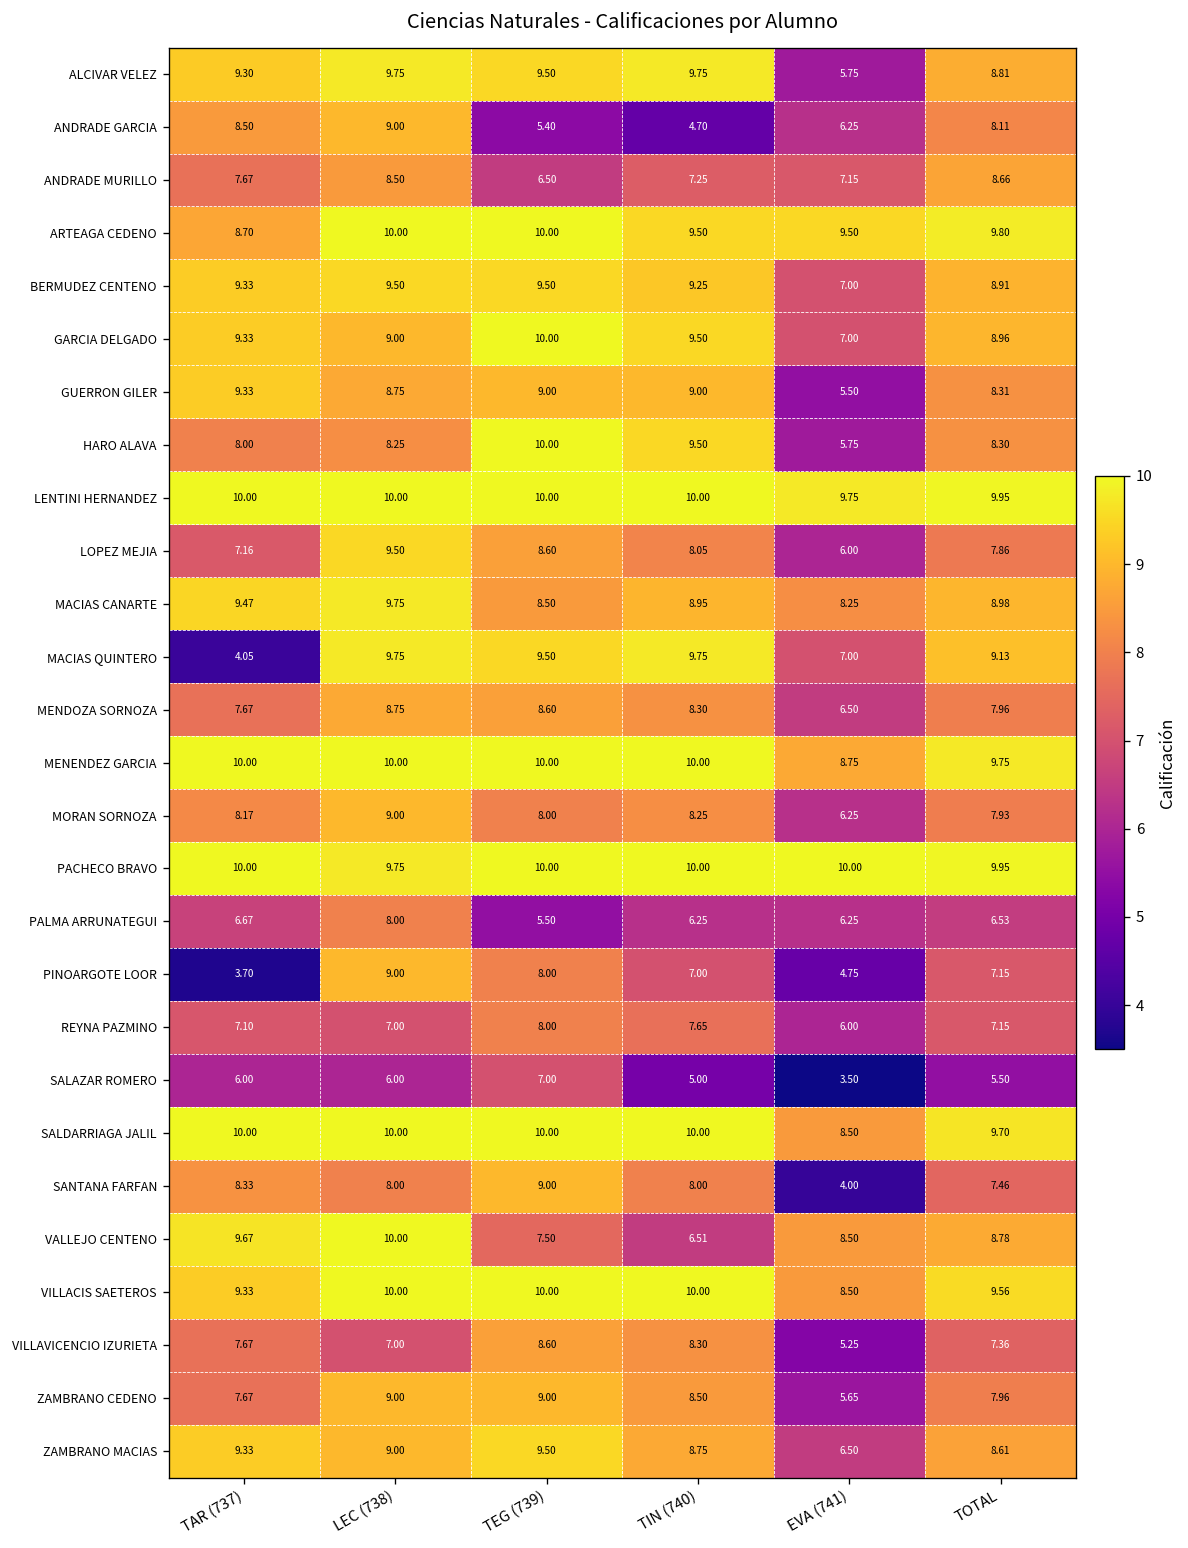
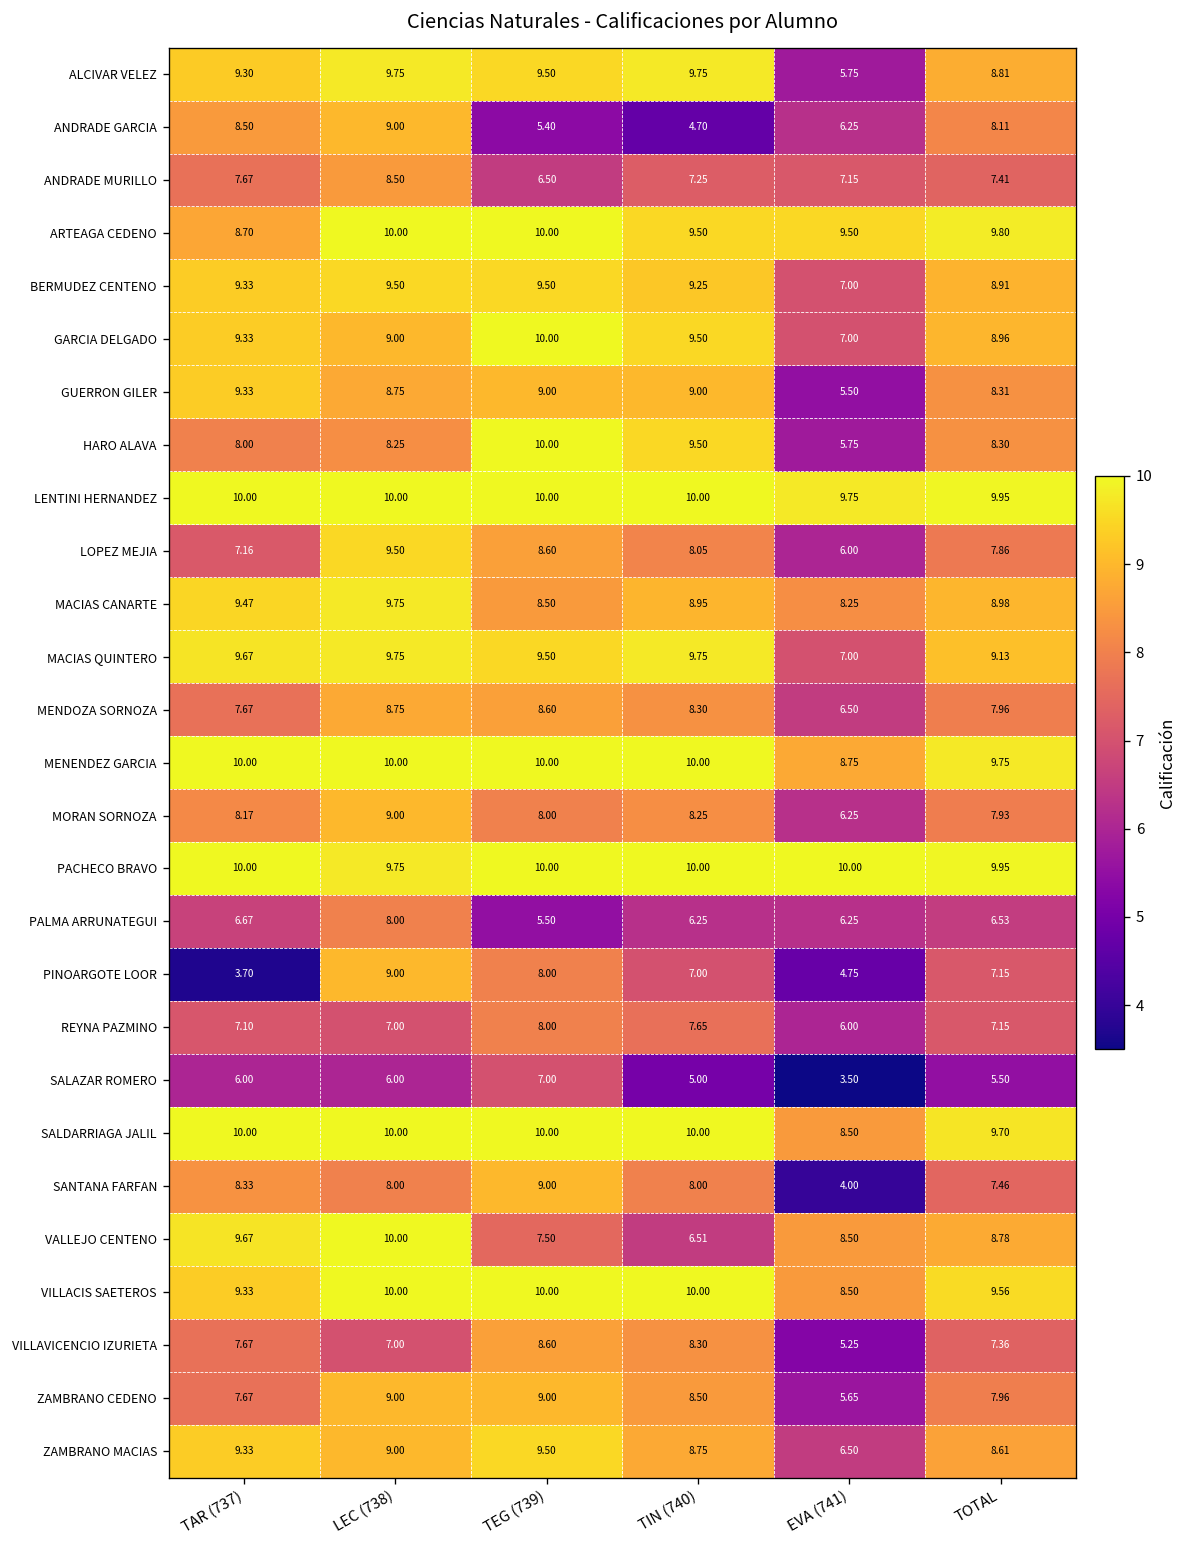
  {
    "ALCIVAR VELEZ": {
      "TAR (737)": 9.30,
      "LEC (738)": 9.75,
      "TEG (739)": 9.50,
      "TIN (740)": 9.75,
      "EVA (741)": 5.75,
      "TOTAL": 8.81
    },
    "ANDRADE GARCIA": {
      "TAR (737)": 8.50,
      "LEC (738)": 9.00,
      "TEG (739)": 5.40,
      "TIN (740)": 4.70,
      "EVA (741)": 6.25,
      "TOTAL": 8.11
    },
    "ANDRADE MURILLO": {
      "TAR (737)": 7.67,
      "LEC (738)": 8.50,
      "TEG (739)": 6.50,
      "TIN (740)": 7.25,
      "EVA (741)": 7.15,
-     "TOTAL": 8.66
+     "TOTAL": 7.41
    },
    "ARTEAGA CEDENO": {
      "TAR (737)": 8.70,
      "LEC (738)": 10.00,
      "TEG (739)": 10.00,
      "TIN (740)": 9.50,
      "EVA (741)": 9.50,
      "TOTAL": 9.80
    },
    "BERMUDEZ CENTENO": {
      "TAR (737)": 9.33,
      "LEC (738)": 9.50,
      "TEG (739)": 9.50,
      "TIN (740)": 9.25,
      "EVA (741)": 7.00,
      "TOTAL": 8.91
    },
    "GARCIA DELGADO": {
      "TAR (737)": 9.33,
      "LEC (738)": 9.00,
      "TEG (739)": 10.00,
      "TIN (740)": 9.50,
      "EVA (741)": 7.00,
      "TOTAL": 8.96
    },
    "GUERRON GILER": {
      "TAR (737)": 9.33,
      "LEC (738)": 8.75,
      "TEG (739)": 9.00,
      "TIN (740)": 9.00,
      "EVA (741)": 5.50,
      "TOTAL": 8.31
    },
    "HARO ALAVA": {
      "TAR (737)": 8.00,
      "LEC (738)": 8.25,
      "TEG (739)": 10.00,
      "TIN (740)": 9.50,
      "EVA (741)": 5.75,
      "TOTAL": 8.30
    },
    "LENTINI HERNANDEZ": {
      "TAR (737)": 10.00,
      "LEC (738)": 10.00,
      "TEG (739)": 10.00,
      "TIN (740)": 10.00,
      "EVA (741)": 9.75,
      "TOTAL": 9.95
    },
    "LOPEZ MEJIA": {
      "TAR (737)": 7.16,
      "LEC (738)": 9.50,
      "TEG (739)": 8.60,
      "TIN (740)": 8.05,
      "EVA (741)": 6.00,
      "TOTAL": 7.86
    },
    "MACIAS CANARTE": {
      "TAR (737)": 9.47,
      "LEC (738)": 9.75,
      "TEG (739)": 8.50,
      "TIN (740)": 8.95,
      "EVA (741)": 8.25,
      "TOTAL": 8.98
    },
    "MACIAS QUINTERO": {
-     "TAR (737)": 4.05,
+     "TAR (737)": 9.67,
      "LEC (738)": 9.75,
      "TEG (739)": 9.50,
      "TIN (740)": 9.75,
      "EVA (741)": 7.00,
      "TOTAL": 9.13
    },
    "MENDOZA SORNOZA": {
      "TAR (737)": 7.67,
      "LEC (738)": 8.75,
      "TEG (739)": 8.60,
      "TIN (740)": 8.30,
      "EVA (741)": 6.50,
      "TOTAL": 7.96
    },
    "MENENDEZ GARCIA": {
      "TAR (737)": 10.00,
      "LEC (738)": 10.00,
      "TEG (739)": 10.00,
      "TIN (740)": 10.00,
      "EVA (741)": 8.75,
      "TOTAL": 9.75
    },
    "MORAN SORNOZA": {
      "TAR (737)": 8.17,
      "LEC (738)": 9.00,
      "TEG (739)": 8.00,
      "TIN (740)": 8.25,
      "EVA (741)": 6.25,
      "TOTAL": 7.93
    },
    "PACHECO BRAVO": {
      "TAR (737)": 10.00,
      "LEC (738)": 9.75,
      "TEG (739)": 10.00,
      "TIN (740)": 10.00,
      "EVA (741)": 10.00,
      "TOTAL": 9.95
    },
    "PALMA ARRUNATEGUI": {
      "TAR (737)": 6.67,
      "LEC (738)": 8.00,
      "TEG (739)": 5.50,
      "TIN (740)": 6.25,
      "EVA (741)": 6.25,
      "TOTAL": 6.53
    },
    "PINOARGOTE LOOR": {
      "TAR (737)": 3.70,
      "LEC (738)": 9.00,
      "TEG (739)": 8.00,
      "TIN (740)": 7.00,
      "EVA (741)": 4.75,
      "TOTAL": 7.15
    },
    "REYNA PAZMINO": {
      "TAR (737)": 7.10,
      "LEC (738)": 7.00,
      "TEG (739)": 8.00,
      "TIN (740)": 7.65,
      "EVA (741)": 6.00,
      "TOTAL": 7.15
    },
    "SALAZAR ROMERO": {
      "TAR (737)": 6.00,
      "LEC (738)": 6.00,
      "TEG (739)": 7.00,
      "TIN (740)": 5.00,
      "EVA (741)": 3.50,
      "TOTAL": 5.50
    },
    "SALDARRIAGA JALIL": {
      "TAR (737)": 10.00,
      "LEC (738)": 10.00,
      "TEG (739)": 10.00,
      "TIN (740)": 10.00,
      "EVA (741)": 8.50,
      "TOTAL": 9.70
    },
    "SANTANA FARFAN": {
      "TAR (737)": 8.33,
      "LEC (738)": 8.00,
      "TEG (739)": 9.00,
      "TIN (740)": 8.00,
      "EVA (741)": 4.00,
      "TOTAL": 7.46
    },
    "VALLEJO CENTENO": {
      "TAR (737)": 9.67,
      "LEC (738)": 10.00,
      "TEG (739)": 7.50,
      "TIN (740)": 6.51,
      "EVA (741)": 8.50,
      "TOTAL": 8.78
    },
    "VILLACIS SAETEROS": {
      "TAR (737)": 9.33,
      "LEC (738)": 10.00,
      "TEG (739)": 10.00,
      "TIN (740)": 10.00,
      "EVA (741)": 8.50,
      "TOTAL": 9.56
    },
    "VILLAVICENCIO IZURIETA": {
      "TAR (737)": 7.67,
      "LEC (738)": 7.00,
      "TEG (739)": 8.60,
      "TIN (740)": 8.30,
      "EVA (741)": 5.25,
      "TOTAL": 7.36
    },
    "ZAMBRANO CEDENO": {
      "TAR (737)": 7.67,
      "LEC (738)": 9.00,
      "TEG (739)": 9.00,
      "TIN (740)": 8.50,
      "EVA (741)": 5.65,
      "TOTAL": 7.96
    },
    "ZAMBRANO MACIAS": {
      "TAR (737)": 9.33,
      "LEC (738)": 9.00,
      "TEG (739)": 9.50,
      "TIN (740)": 8.75,
      "EVA (741)": 6.50,
      "TOTAL": 8.61
    }
  }
